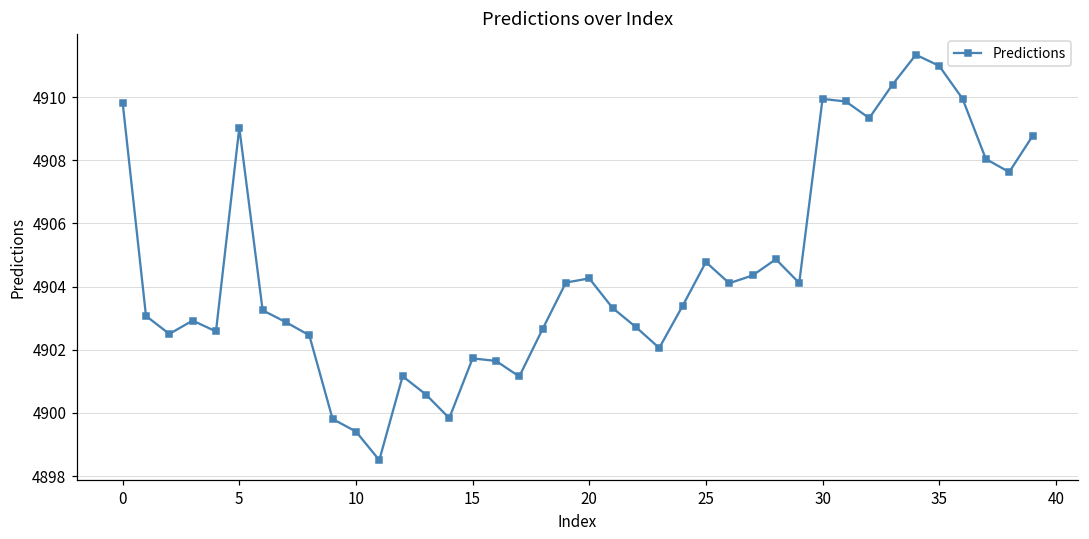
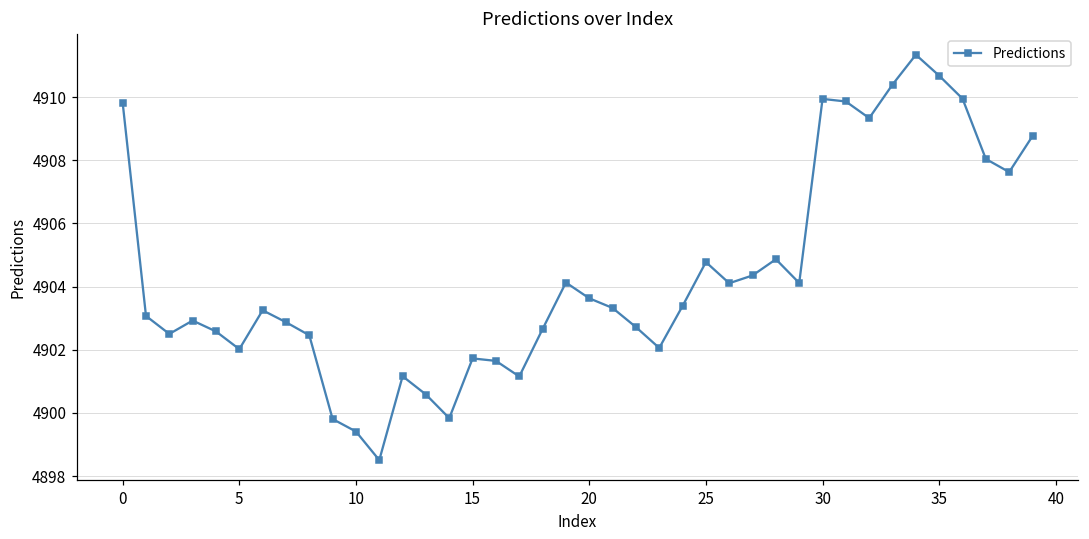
  {
    "0": 4909.8,
-   "5": 4909.0,
+   "5": 4902.0,
    "10": 4899.4,
    "15": 4901.7,
-   "20": 4904.3,
+   "20": 4903.6,
    "25": 4904.8,
    "30": 4909.9,
-   "35": 4911.0
+   "35": 4910.7
  }
